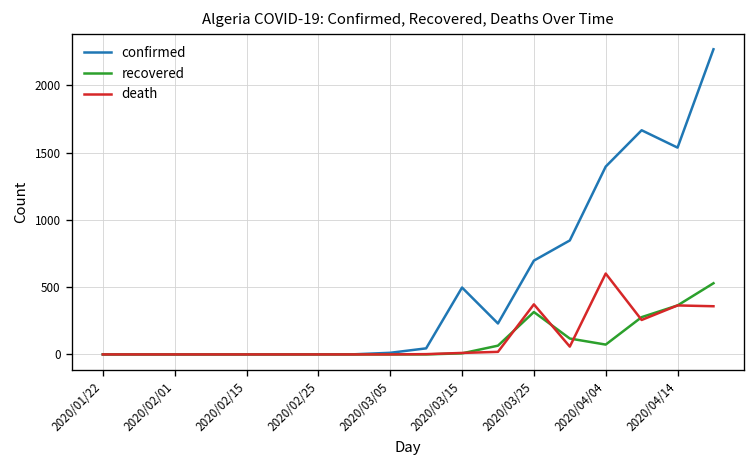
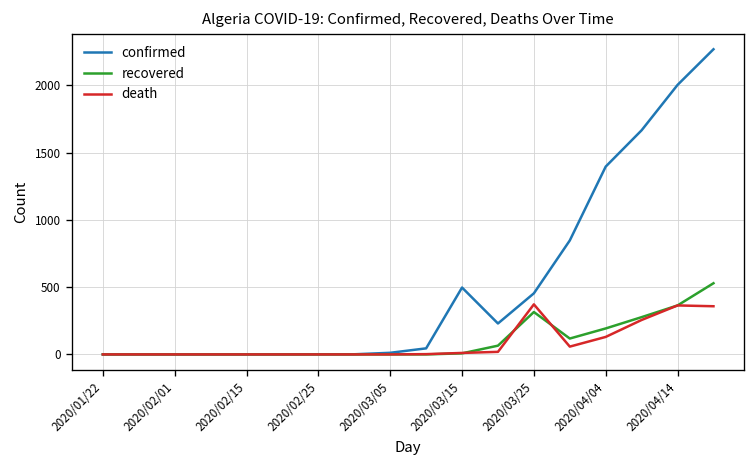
  {
    "confirmed": {
      "2020/03/15": 500,
-     "2020/03/25": 700,
+     "2020/03/25": 450,
      "2020/04/04": 1400,
-     "2020/04/14": 1540
+     "2020/04/14": 2000
    },
    "recovered": {
      "2020/03/25": 320,
-     "2020/04/04": 70
+     "2020/04/04": 190
    },
    "death": {
      "2020/03/25": 370,
-     "2020/04/04": 600
+     "2020/04/04": 130
    }
  }
